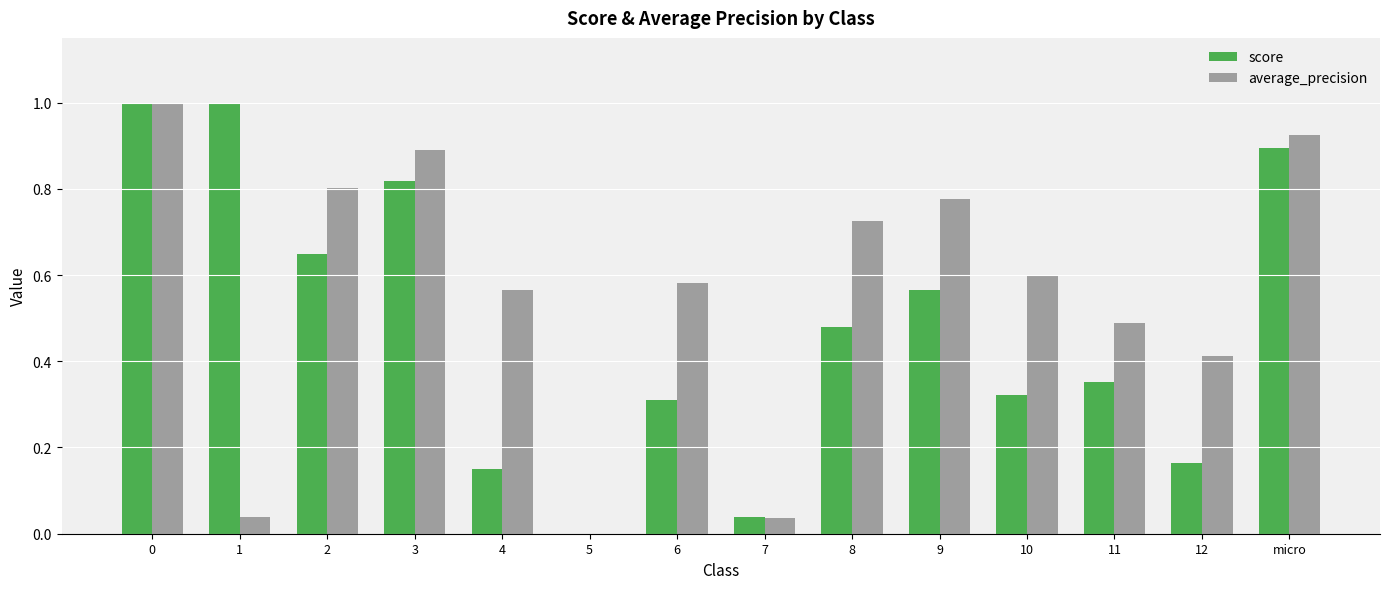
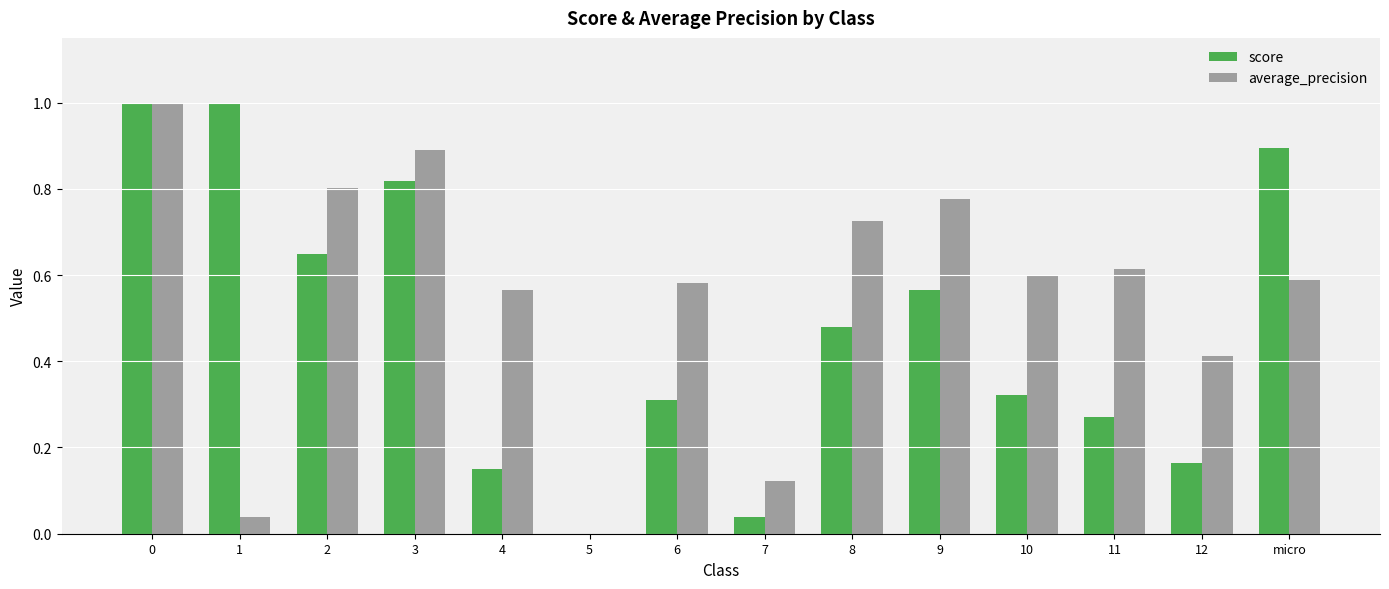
  {
    "score": {
      "0": 1.00,
      "1": 1.00,
      "2": 0.65,
      "3": 0.82,
      "4": 0.15,
      "6": 0.31,
      "7": 0.04,
      "8": 0.48,
      "9": 0.57,
      "10": 0.32,
-     "11": 0.35,
+     "11": 0.27,
      "12": 0.16,
      "micro": 0.89
    },
    "average_precision": {
      "0": 1.00,
      "1": 0.04,
      "2": 0.80,
      "3": 0.89,
      "4": 0.57,
      "6": 0.58,
-     "7": 0.04,
+     "7": 0.12,
      "8": 0.72,
      "9": 0.78,
      "10": 0.60,
-     "11": 0.49,
+     "11": 0.61,
      "12": 0.41,
-     "micro": 0.93
+     "micro": 0.59
    }
  }
